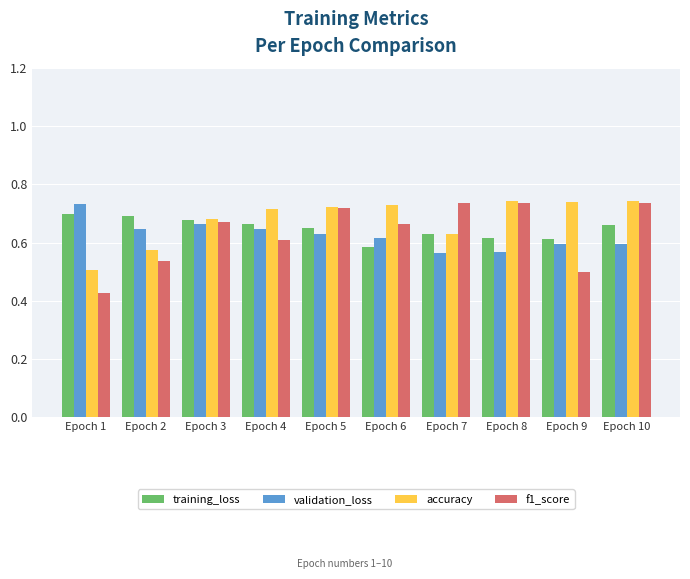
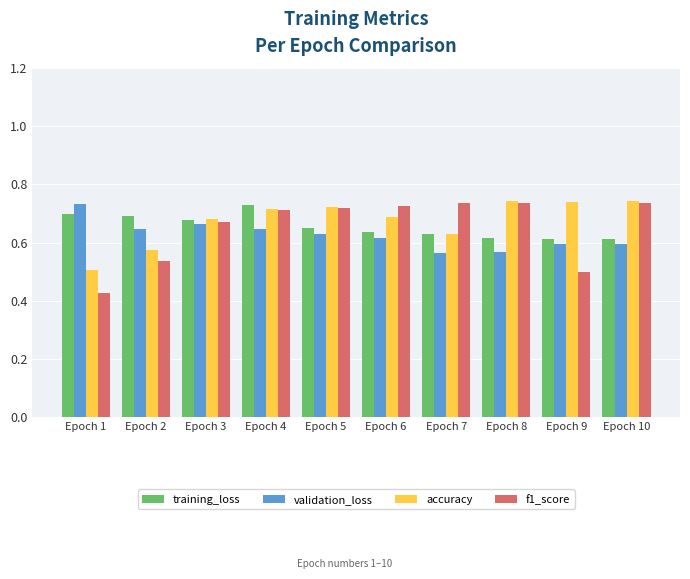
  {
    "training_loss": {
      "Epoch 1": 0.70,
      "Epoch 2": 0.69,
      "Epoch 3": 0.68,
-     "Epoch 4": 0.66,
+     "Epoch 4": 0.73,
      "Epoch 5": 0.65,
-     "Epoch 6": 0.59,
+     "Epoch 6": 0.64,
      "Epoch 7": 0.63,
      "Epoch 8": 0.62,
      "Epoch 9": 0.61,
-     "Epoch 10": 0.66
+     "Epoch 10": 0.61
    },
    "validation_loss": {
      "Epoch 1": 0.73,
      "Epoch 2": 0.65,
      "Epoch 3": 0.66,
      "Epoch 4": 0.65,
      "Epoch 5": 0.63,
      "Epoch 6": 0.62,
      "Epoch 7": 0.56,
      "Epoch 8": 0.57,
      "Epoch 9": 0.60,
      "Epoch 10": 0.59
    },
    "accuracy": {
      "Epoch 1": 0.51,
      "Epoch 2": 0.57,
      "Epoch 3": 0.68,
      "Epoch 4": 0.72,
      "Epoch 5": 0.72,
-     "Epoch 6": 0.73,
+     "Epoch 6": 0.69,
      "Epoch 7": 0.63,
      "Epoch 8": 0.74,
      "Epoch 9": 0.74,
      "Epoch 10": 0.74
    },
    "f1_score": {
      "Epoch 1": 0.43,
      "Epoch 2": 0.54,
      "Epoch 3": 0.67,
-     "Epoch 4": 0.61,
+     "Epoch 4": 0.71,
      "Epoch 5": 0.72,
-     "Epoch 6": 0.66,
+     "Epoch 6": 0.72,
      "Epoch 7": 0.73,
      "Epoch 8": 0.74,
      "Epoch 9": 0.50,
      "Epoch 10": 0.74
    }
  }
